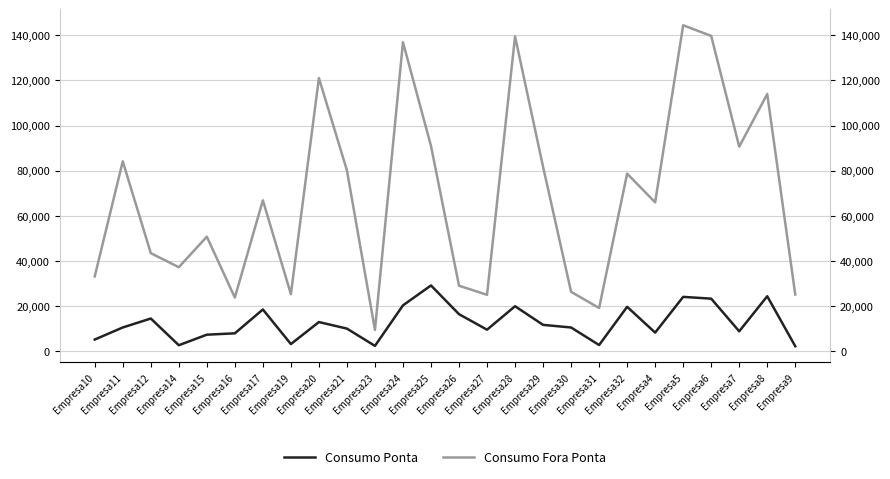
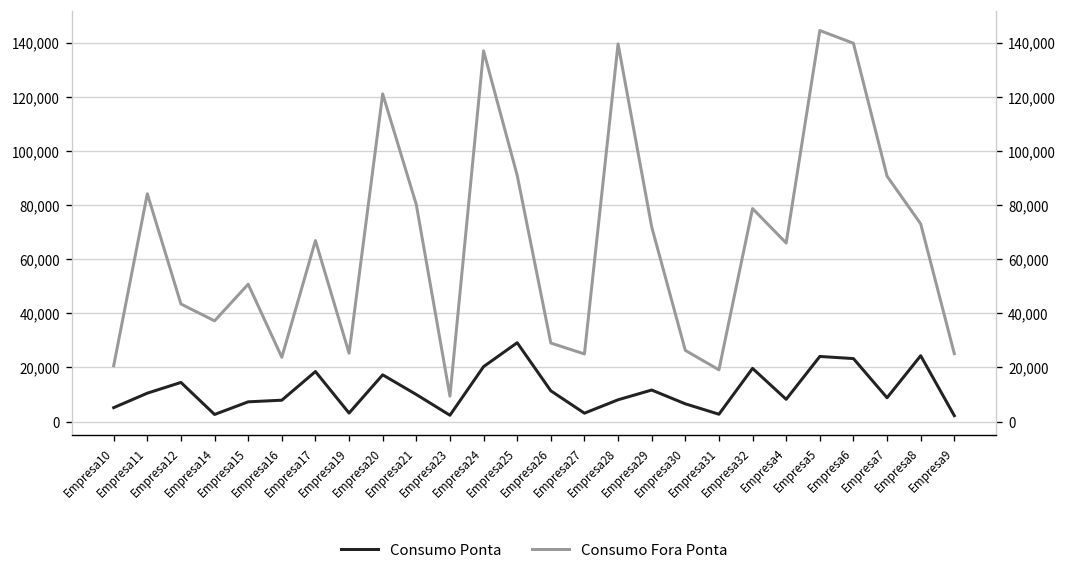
  {
    "Consumo Ponta": {
      "Empresa10": "5,000",
      "Empresa11": "11,000",
      "Empresa12": "14,000",
      "Empresa14": "3,000",
      "Empresa15": "7,000",
      "Empresa16": "8,000",
      "Empresa17": "18,000",
      "Empresa19": "3,000",
-     "Empresa20": "13,000",
+     "Empresa20": "17,000",
      "Empresa21": "10,000",
      "Empresa23": "2,000",
      "Empresa24": "20,000",
      "Empresa25": "29,000",
-     "Empresa26": "16,000",
-     "Empresa27": "10,000",
-     "Empresa28": "20,000",
+     "Empresa26": "11,000",
+     "Empresa27": "3,000",
+     "Empresa28": "8,000",
      "Empresa29": "12,000",
-     "Empresa30": "11,000",
+     "Empresa30": "7,000",
      "Empresa31": "3,000",
      "Empresa32": "20,000",
      "Empresa4": "8,000",
      "Empresa5": "24,000",
      "Empresa6": "23,000",
      "Empresa7": "9,000",
      "Empresa8": "24,000",
      "Empresa9": "2,000"
    },
    "Consumo Fora Ponta": {
-     "Empresa10": "33,000",
+     "Empresa10": "21,000",
      "Empresa11": "84,000",
      "Empresa12": "43,000",
      "Empresa14": "37,000",
      "Empresa15": "51,000",
      "Empresa16": "24,000",
      "Empresa17": "67,000",
      "Empresa19": "25,000",
      "Empresa20": "121,000",
      "Empresa21": "80,000",
      "Empresa23": "9,000",
      "Empresa24": "137,000",
      "Empresa25": "91,000",
      "Empresa26": "29,000",
      "Empresa27": "25,000",
      "Empresa28": "140,000",
-     "Empresa29": "82,000",
+     "Empresa29": "72,000",
      "Empresa30": "26,000",
      "Empresa31": "19,000",
      "Empresa32": "79,000",
      "Empresa4": "66,000",
      "Empresa5": "144,000",
      "Empresa6": "140,000",
      "Empresa7": "91,000",
-     "Empresa8": "114,000",
+     "Empresa8": "73,000",
      "Empresa9": "25,000"
    }
  }
